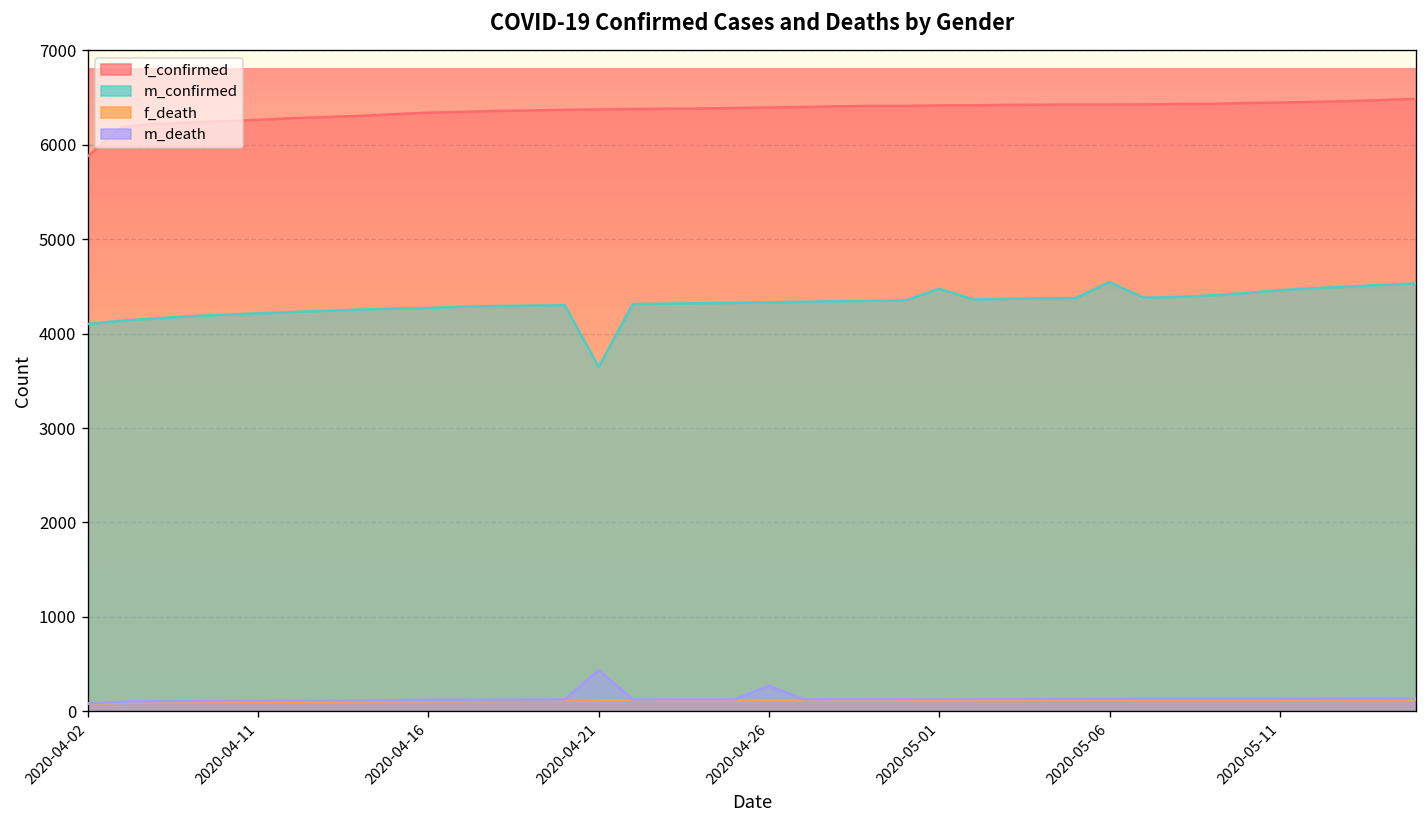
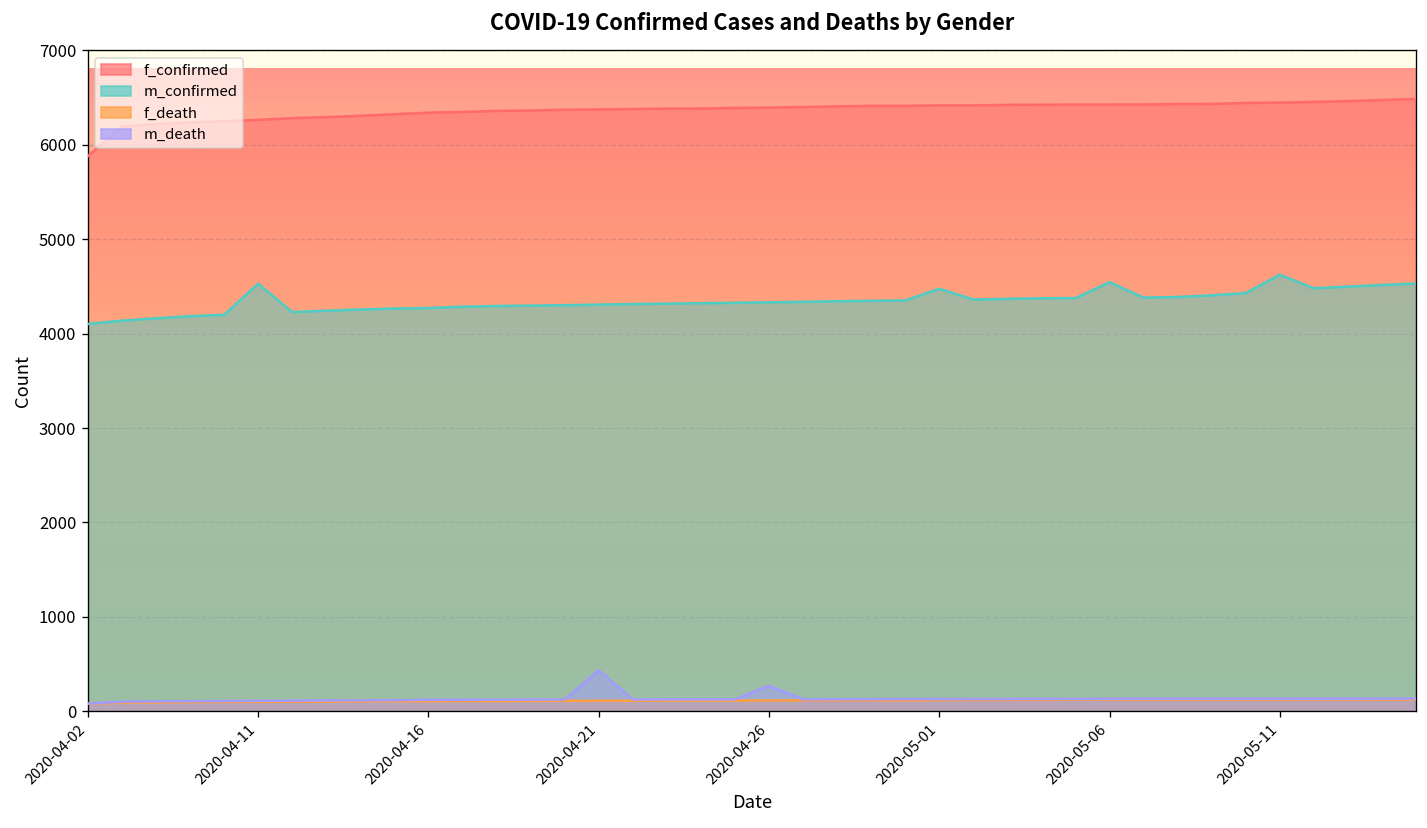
  {
    "m_confirmed": {
      "2020-04-02": 4100,
-     "2020-04-11": 4200,
+     "2020-04-11": 4500,
      "2020-04-16": 4300,
-     "2020-04-21": 3600,
+     "2020-04-21": 4300,
      "2020-04-26": 4300,
      "2020-05-01": 4500,
      "2020-05-06": 4500,
-     "2020-05-11": 4500
+     "2020-05-11": 4600
    },
    "m_death": {
      "2020-04-21": 400,
      "2020-04-26": 300
    }
  }
